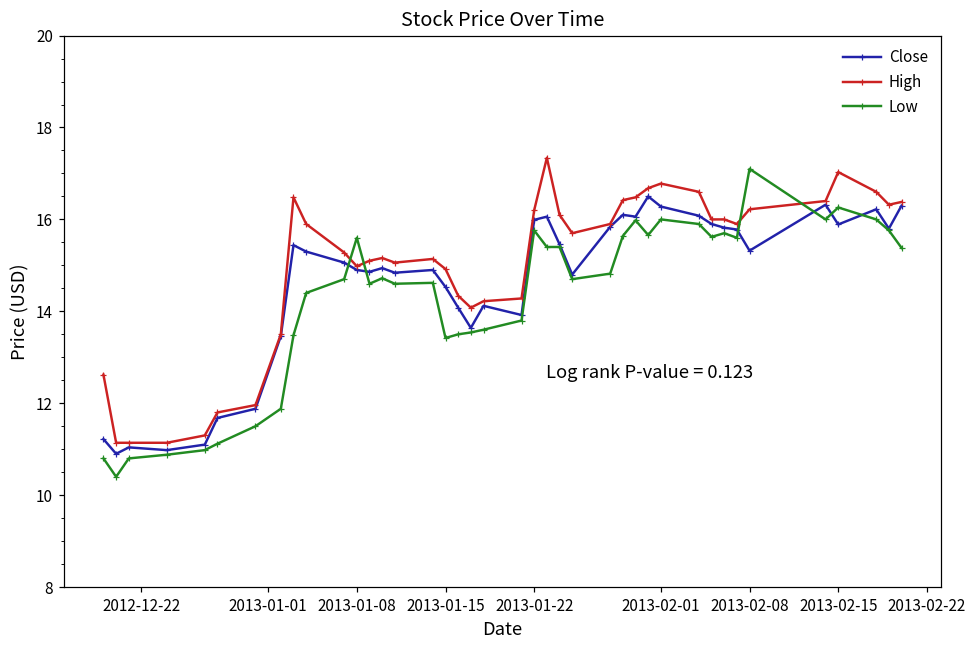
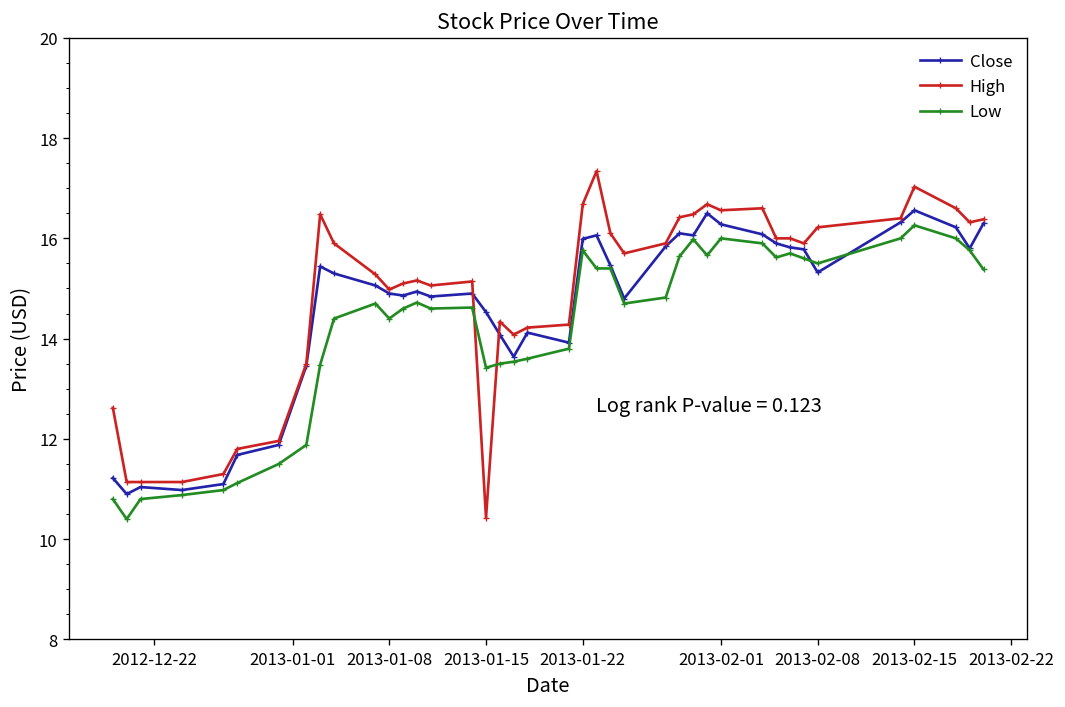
  {
    "Close": {
      "2013-01-08": 14.9,
      "2013-01-15": 14.5,
      "2013-01-22": 16.0,
      "2013-02-01": 16.3,
      "2013-02-08": 15.3,
-     "2013-02-15": 15.9
+     "2013-02-15": 16.6
    },
    "High": {
      "2013-01-08": 15.0,
-     "2013-01-15": 14.9,
-     "2013-01-22": 16.2,
-     "2013-02-01": 16.8,
+     "2013-01-15": 10.4,
+     "2013-01-22": 16.7,
+     "2013-02-01": 16.6,
      "2013-02-08": 16.2,
      "2013-02-15": 17.0
    },
    "Low": {
-     "2013-01-08": 15.6,
+     "2013-01-08": 14.4,
      "2013-01-15": 13.4,
      "2013-01-22": 15.8,
      "2013-02-01": 16.0,
-     "2013-02-08": 17.1,
+     "2013-02-08": 15.5,
      "2013-02-15": 16.3
    }
  }
